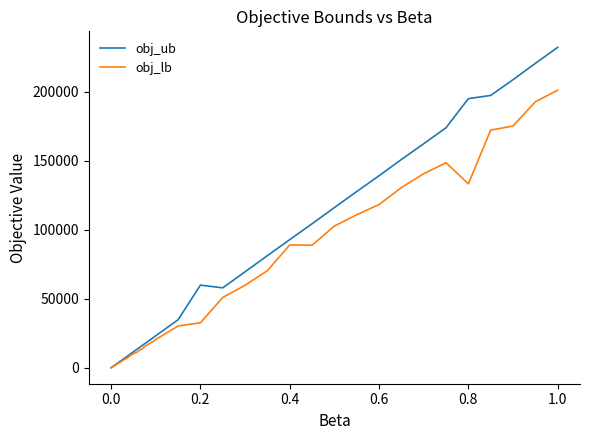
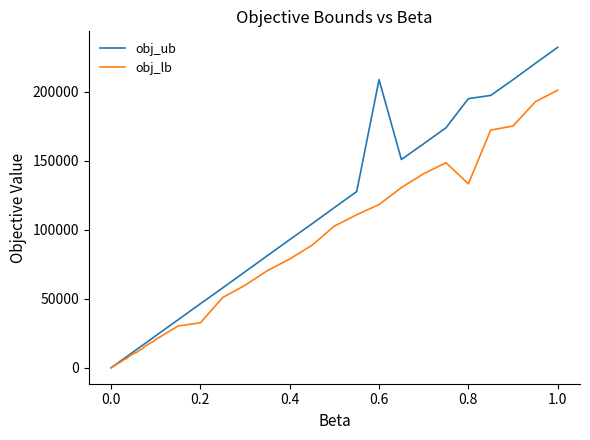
  {
    "obj_ub": {
-     "0.2": 60000,
+     "0.2": 47000,
      "0.4": 93000,
-     "0.6": 139000,
+     "0.6": 209000,
      "0.8": 195000,
      "1.0": 232000
    },
    "obj_lb": {
      "0.2": 33000,
-     "0.4": 89000,
+     "0.4": 79000,
      "0.6": 118000,
      "0.8": 133000,
      "1.0": 201000
    }
  }
